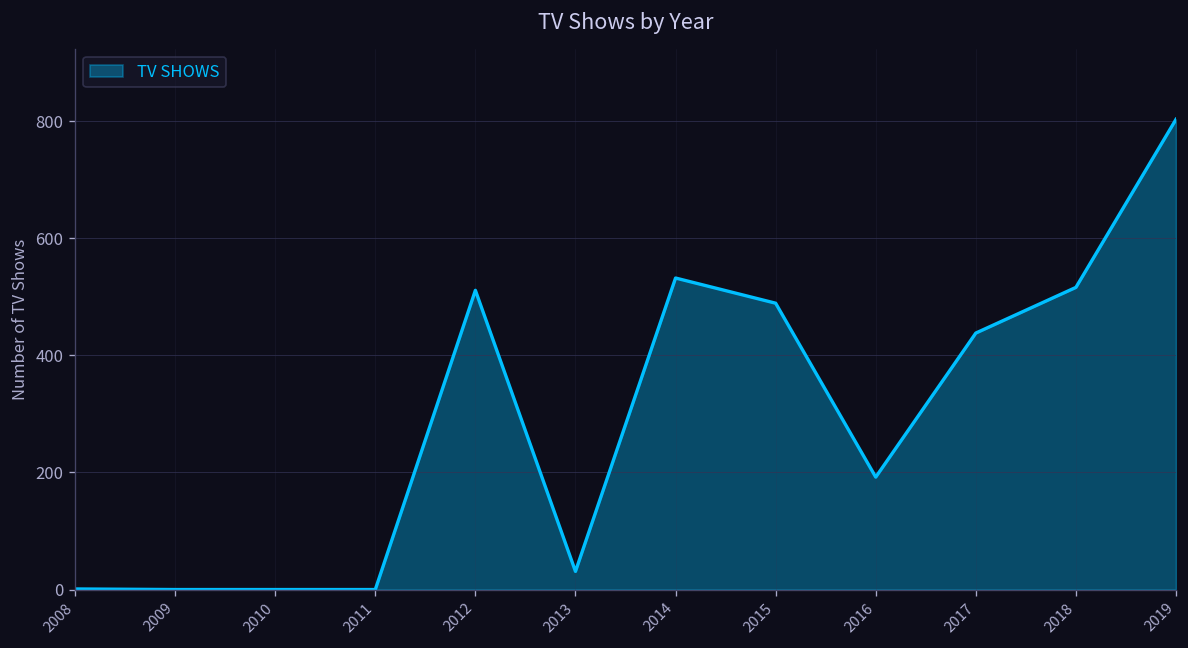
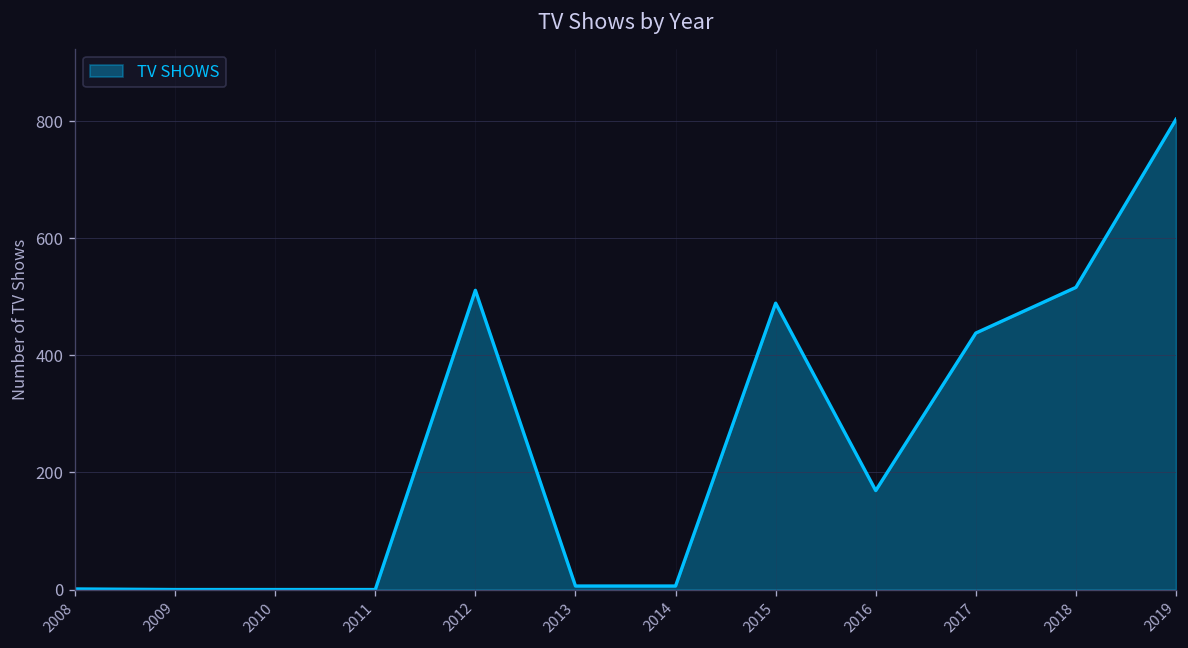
  {
    "2008": 0,
    "2009": 0,
    "2010": 0,
    "2011": 0,
    "2012": 510,
-   "2013": 30,
-   "2014": 530,
+   "2013": 10,
+   "2014": 10,
    "2015": 490,
-   "2016": 190,
+   "2016": 170,
    "2017": 440,
    "2018": 520,
    "2019": 800
  }
